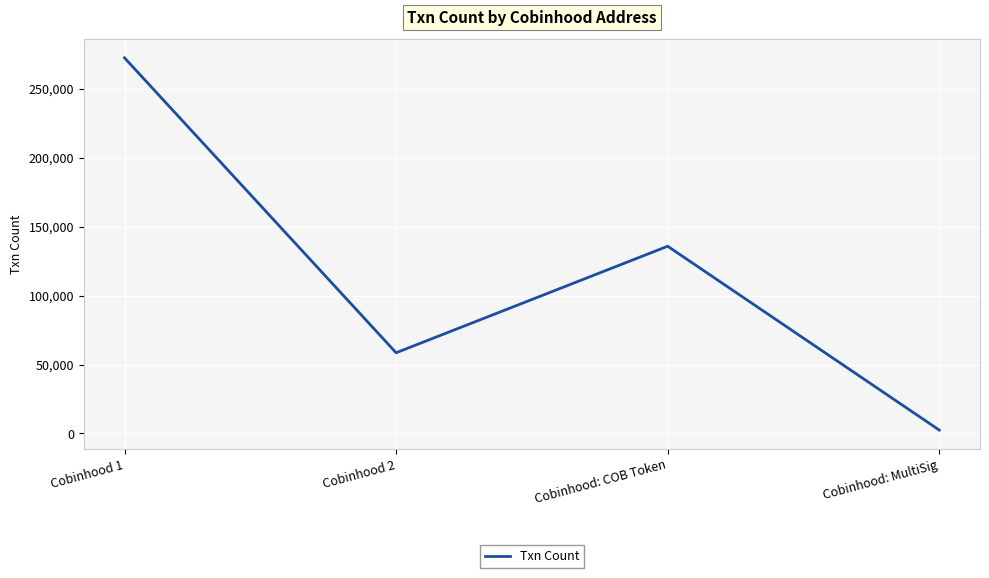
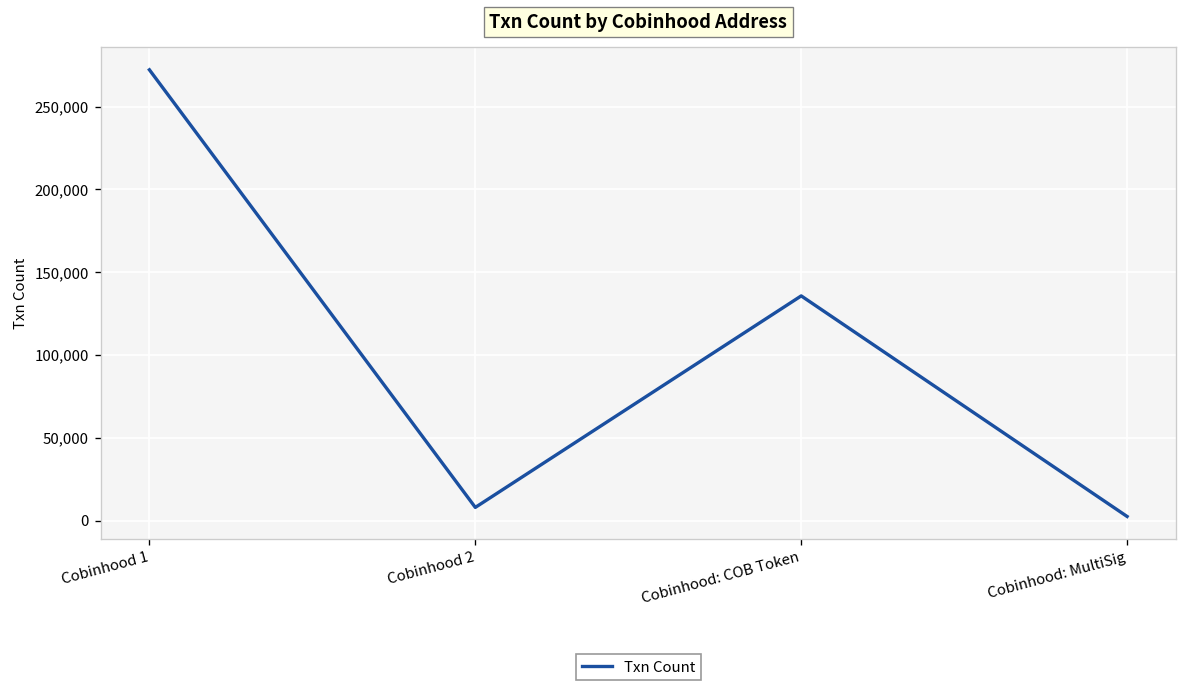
  {
    "Cobinhood 1": "272,000",
-   "Cobinhood 2": "59,000",
+   "Cobinhood 2": "8,000",
    "Cobinhood: COB Token": "136,000",
    "Cobinhood: MultiSig": "2,000"
  }
